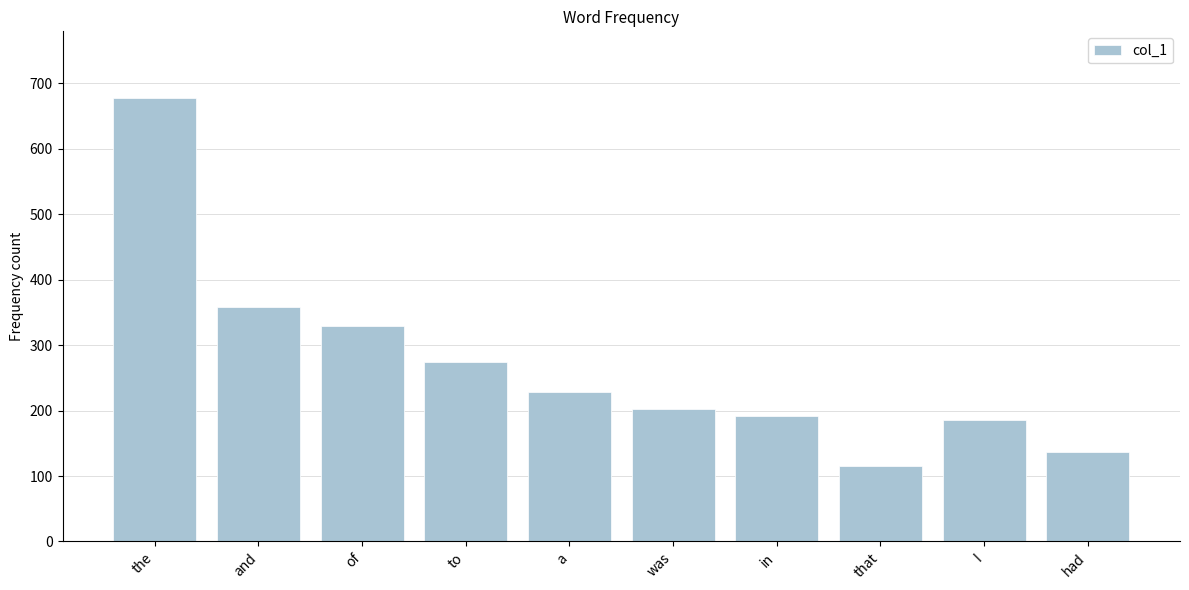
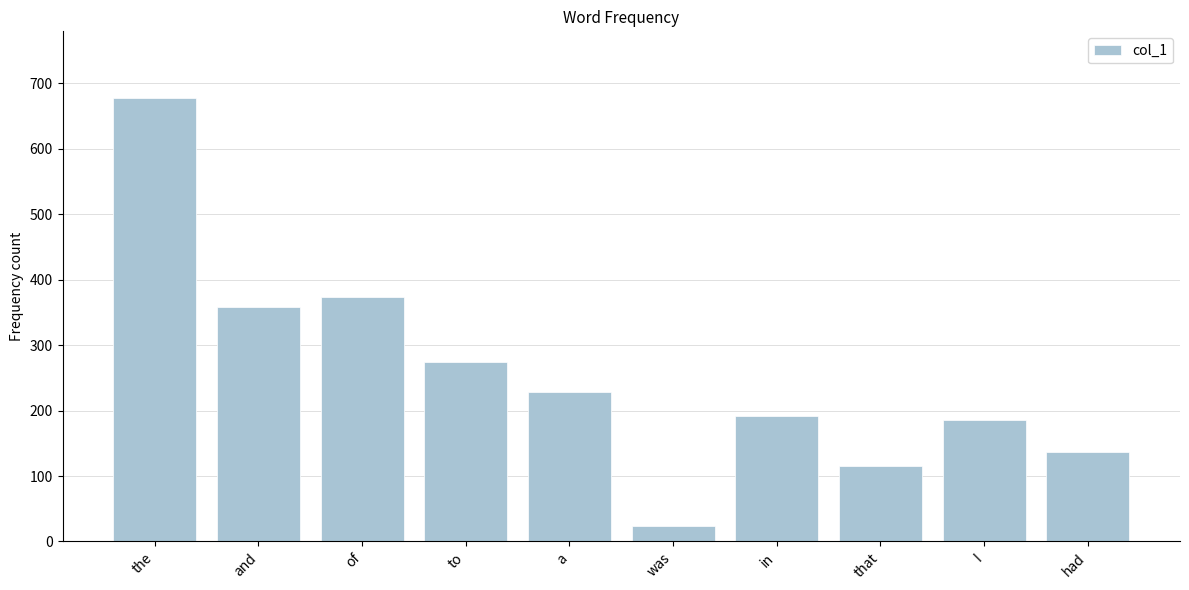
  {
    "the": 680,
    "and": 360,
-   "of": 330,
+   "of": 370,
    "to": 280,
    "a": 230,
-   "was": 200,
+   "was": 20,
    "in": 190,
    "that": 120,
    "I": 190,
    "had": 140
  }
